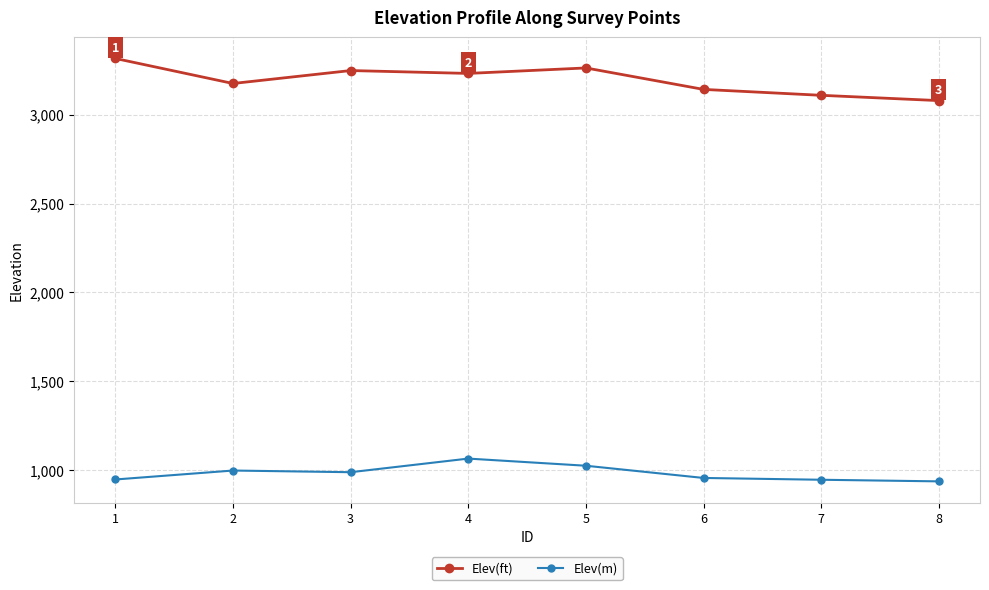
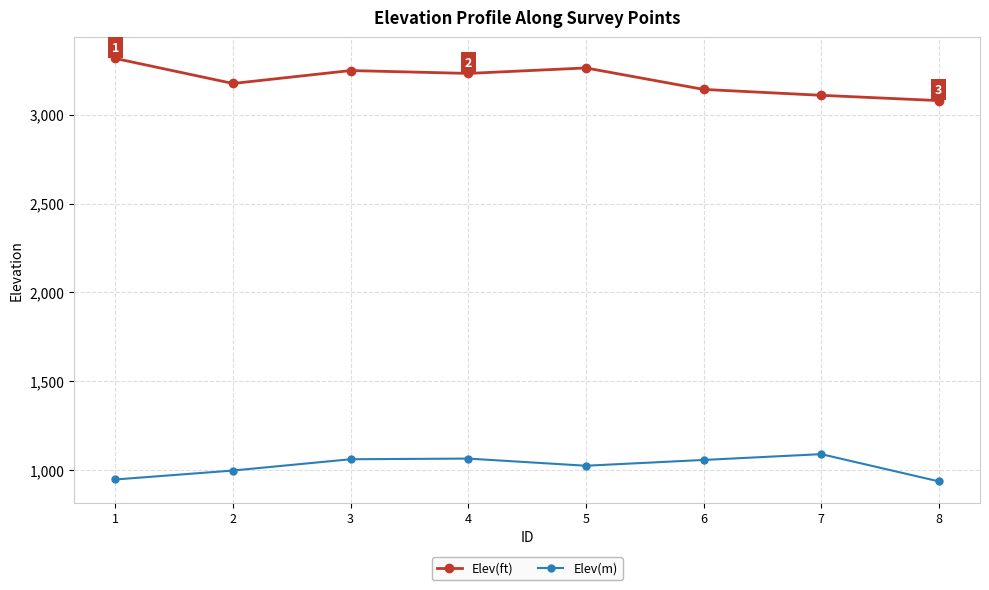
  {
    "Elev(ft)": {
      "2": "3,170",
      "3": "3,250",
      "5": "3,260",
      "6": "3,140",
      "7": "3,110"
    },
    "Elev(m)": {
      "1": "950",
      "2": "1,000",
-     "3": "990",
+     "3": "1,060",
      "4": "1,070",
      "5": "1,030",
-     "6": "960",
-     "7": "950",
+     "6": "1,060",
+     "7": "1,090",
      "8": "940"
    }
  }
